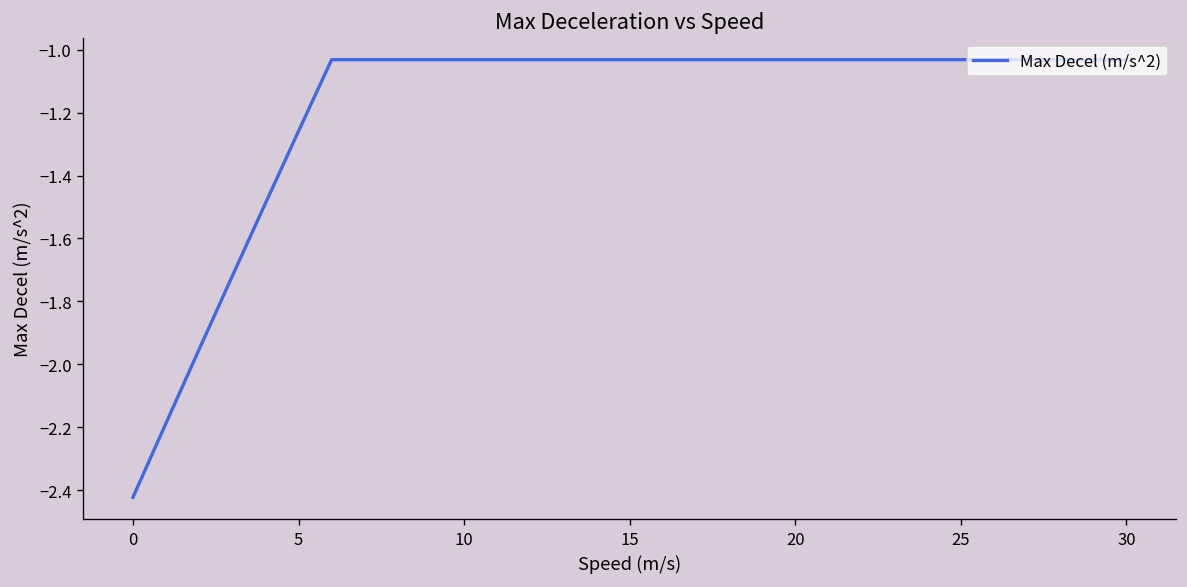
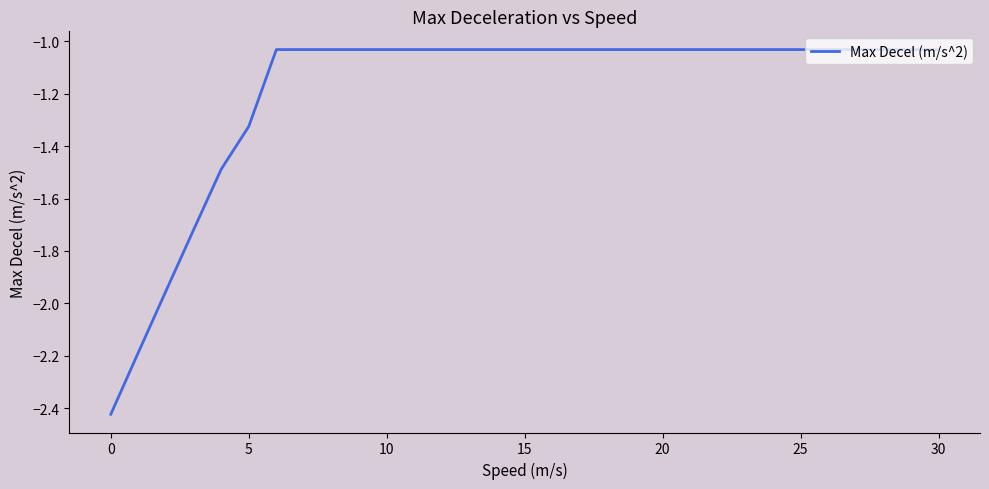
  {
    "0": -2.42,
-   "5": -1.26,
+   "5": -1.32,
    "10": -1.03,
    "15": -1.03,
    "20": -1.03,
    "25": -1.03
  }
